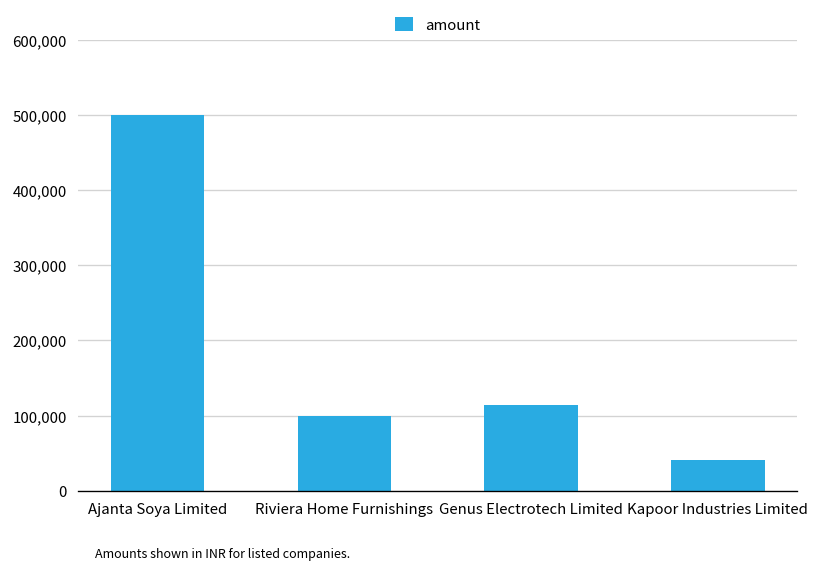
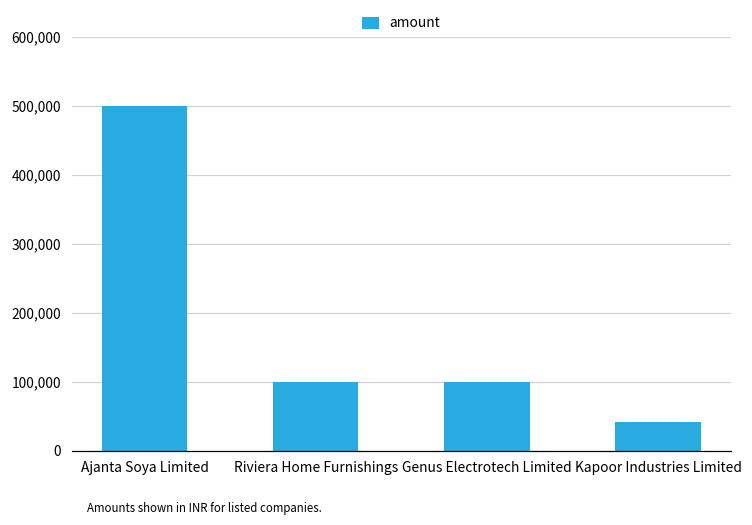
  {
    "Ajanta Soya Limited": "500,000",
    "Riviera Home Furnishings": "100,000",
-   "Genus Electrotech Limited": "110,000",
+   "Genus Electrotech Limited": "100,000",
    "Kapoor Industries Limited": "40,000"
  }
